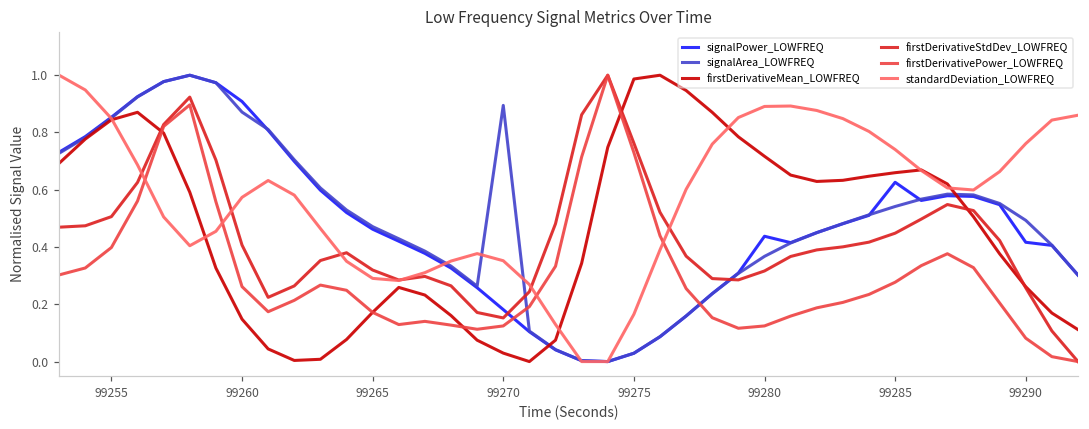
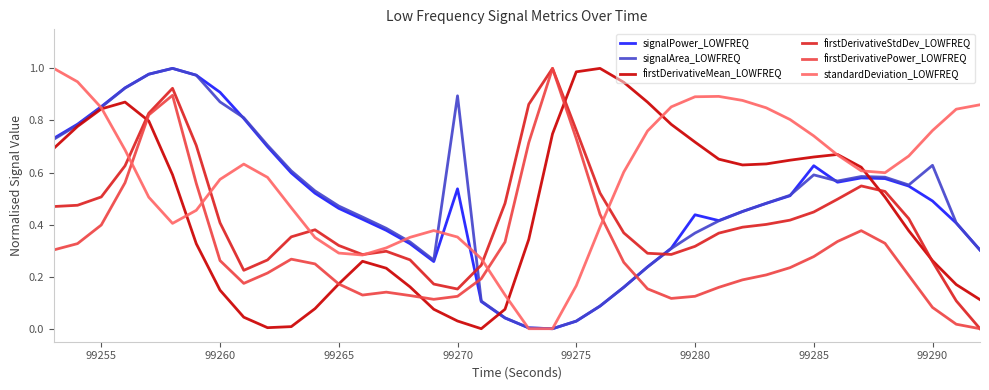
  {
    "signalPower_LOWFREQ": {
      "99260": 0.91,
-     "99270": 0.18,
+     "99270": 0.54,
      "99280": 0.44,
      "99285": 0.63,
-     "99290": 0.42
+     "99290": 0.49
    },
    "signalArea_LOWFREQ": {
      "99260": 0.87,
      "99270": 0.89,
      "99280": 0.37,
-     "99285": 0.54,
-     "99290": 0.49
+     "99285": 0.59,
+     "99290": 0.63
    }
  }
